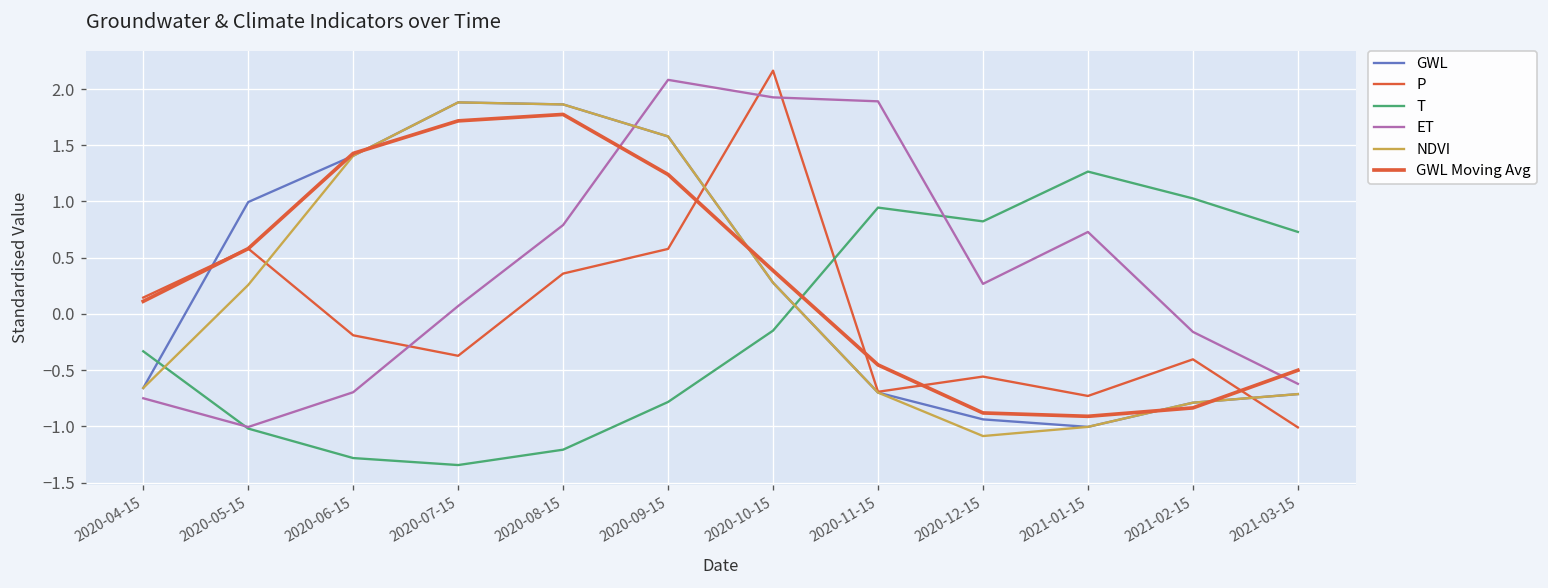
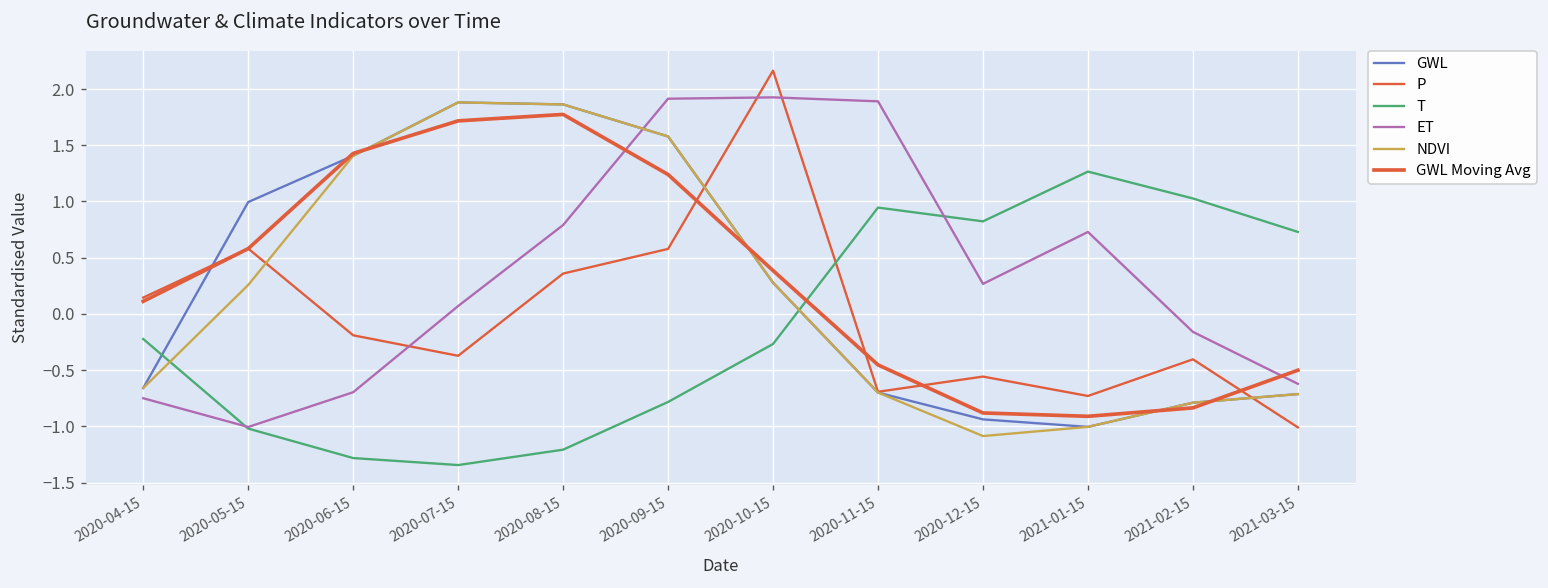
  {
    "GWL": {
      "2020-05-15": 1.0,
      "2020-12-15": -0.9
    },
    "T": {
-     "2020-04-15": -0.3,
+     "2020-04-15": -0.2,
      "2020-06-15": -1.3,
      "2020-07-15": -1.3,
      "2020-08-15": -1.2,
      "2020-09-15": -0.8,
-     "2020-10-15": -0.1,
+     "2020-10-15": -0.3,
      "2020-11-15": 0.9,
      "2020-12-15": 0.8,
      "2021-01-15": 1.3,
      "2021-02-15": 1.0,
      "2021-03-15": 0.7
    },
    "ET": {
      "2020-04-15": -0.7,
      "2020-06-15": -0.7,
      "2020-07-15": 0.1,
      "2020-08-15": 0.8,
-     "2020-09-15": 2.1,
+     "2020-09-15": 1.9,
      "2020-10-15": 1.9,
      "2020-11-15": 1.9,
      "2020-12-15": 0.3,
      "2021-01-15": 0.7,
      "2021-02-15": -0.2,
      "2021-03-15": -0.6
    },
    "NDVI": {
      "2020-05-15": 0.3,
      "2020-12-15": -1.1
    }
  }
